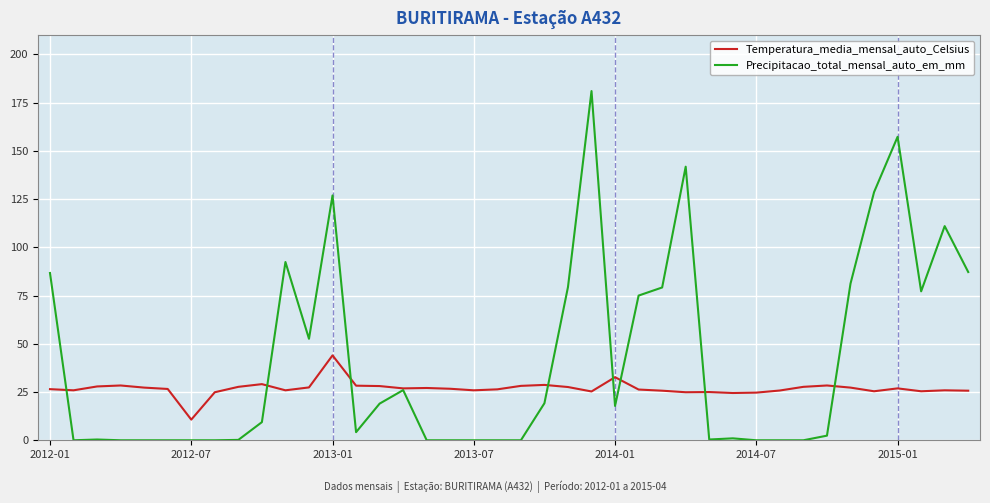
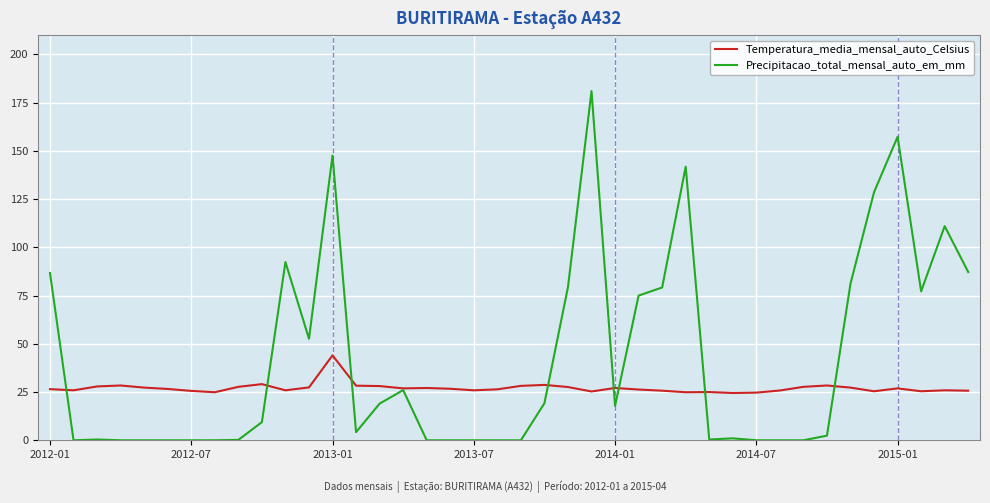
  {
    "Temperatura_media_mensal_auto_Celsius": {
      "2012-01": 27,
-     "2012-07": 11,
+     "2012-07": 26,
      "2013-01": 44,
      "2013-07": 26,
-     "2014-01": 33,
+     "2014-01": 27,
      "2014-07": 25,
      "2015-01": 27
    },
    "Precipitacao_total_mensal_auto_em_mm": {
      "2012-01": 87,
      "2012-07": 0,
-     "2013-01": 127,
+     "2013-01": 148,
      "2013-07": 0,
      "2014-01": 18,
      "2014-07": 0,
      "2015-01": 157
    }
  }
